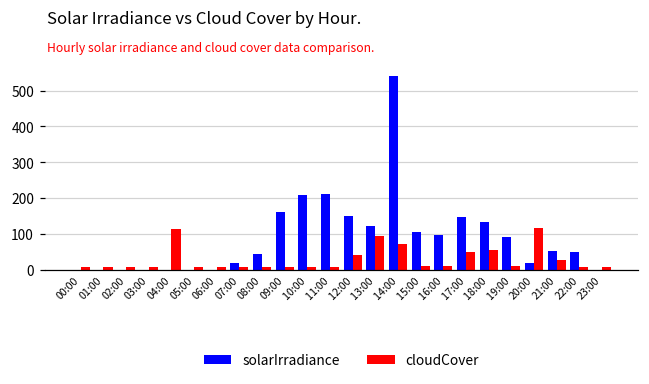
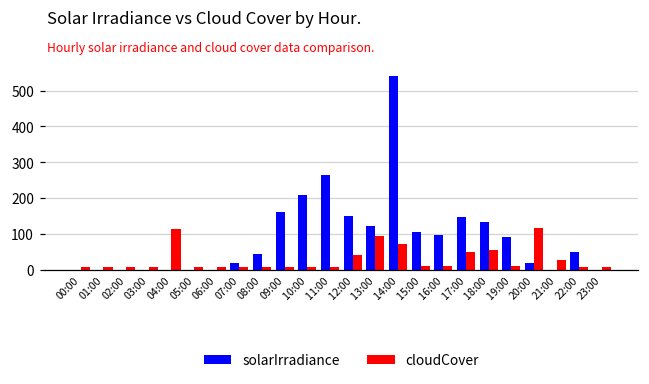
  {
    "solarIrradiance": {
      "00:00": 0,
      "01:00": 0,
      "02:00": 0,
      "03:00": 0,
      "04:00": 0,
      "05:00": 0,
      "06:00": 0,
      "07:00": 20,
      "08:00": 40,
      "09:00": 160,
      "10:00": 210,
-     "11:00": 210,
+     "11:00": 260,
      "12:00": 150,
      "13:00": 120,
      "14:00": 540,
      "15:00": 110,
      "16:00": 100,
      "17:00": 150,
      "18:00": 130,
      "19:00": 90,
      "20:00": 20,
-     "21:00": 50,
+     "21:00": 0,
      "22:00": 50,
      "23:00": 0
    },
    "cloudCover": {
      "00:00": 10,
      "01:00": 10,
      "02:00": 10,
      "03:00": 10,
      "04:00": 110,
      "05:00": 10,
      "06:00": 10,
      "08:00": 10,
      "09:00": 10,
      "10:00": 10,
      "12:00": 40,
      "13:00": 90,
      "14:00": 70,
      "15:00": 10,
      "16:00": 10,
      "17:00": 50,
      "18:00": 60,
      "19:00": 10,
      "20:00": 120,
      "21:00": 30
    }
  }
